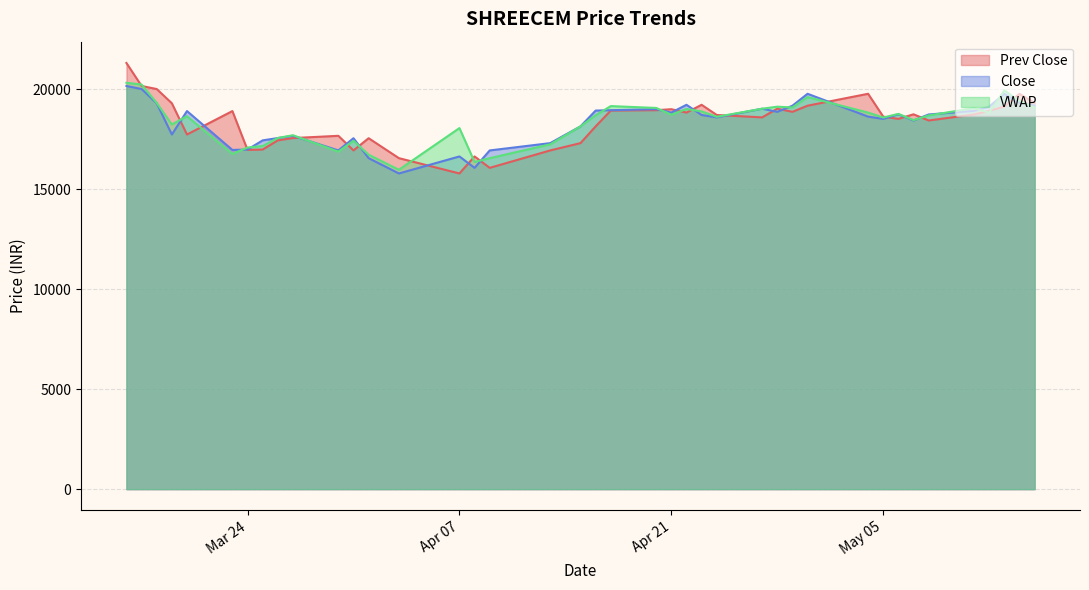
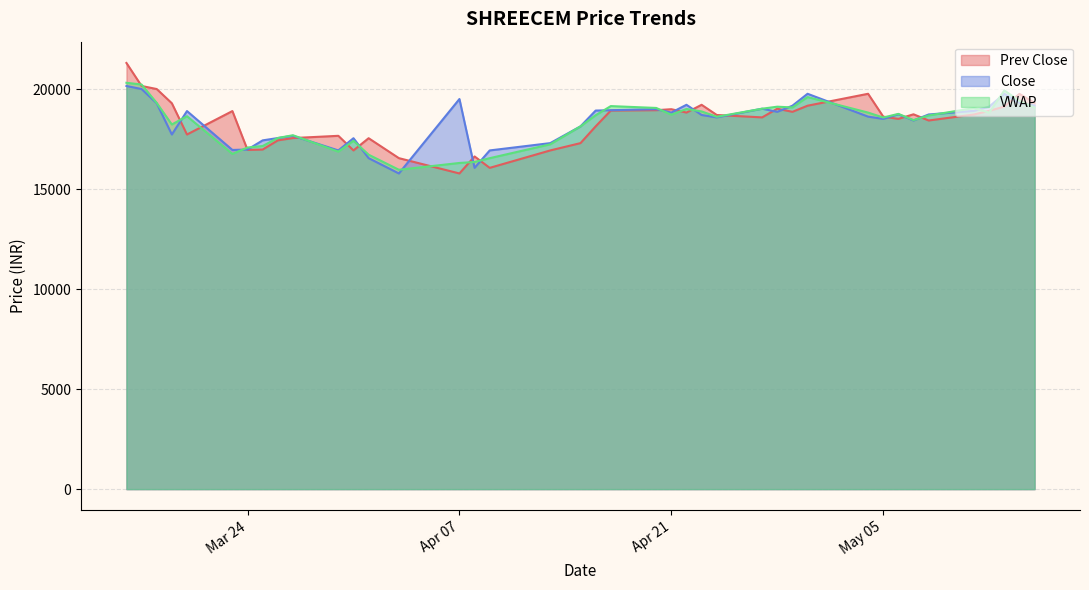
  {
    "Prev Close": {
      "Apr 07": 15800,
      "Apr 21": 19000
    },
    "Close": {
-     "Apr 07": 16600
+     "Apr 07": 19500
    },
    "VWAP": {
-     "Apr 07": 18100
+     "Apr 07": 16300
    }
  }
